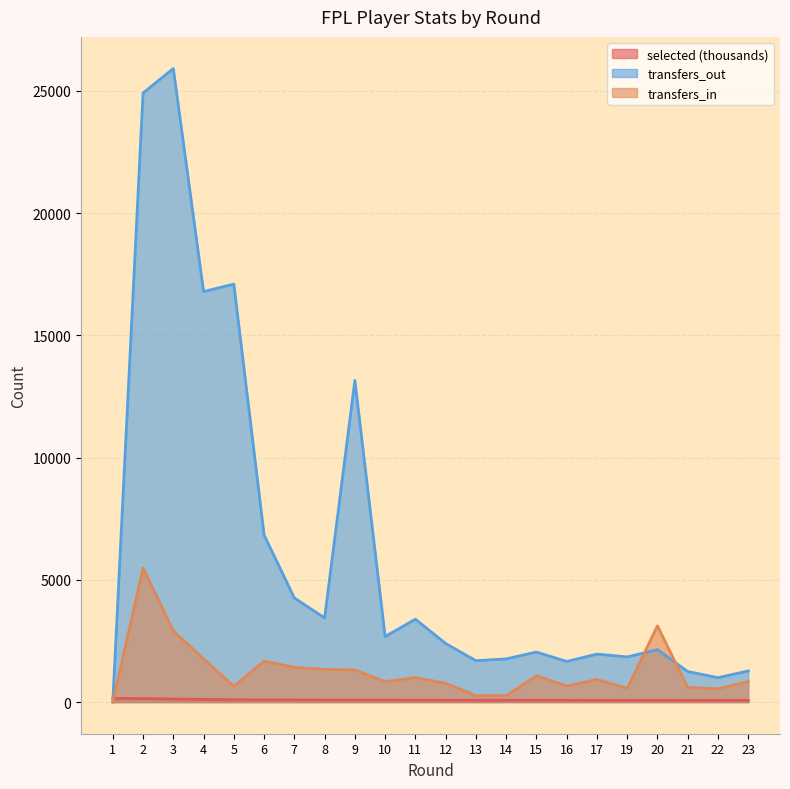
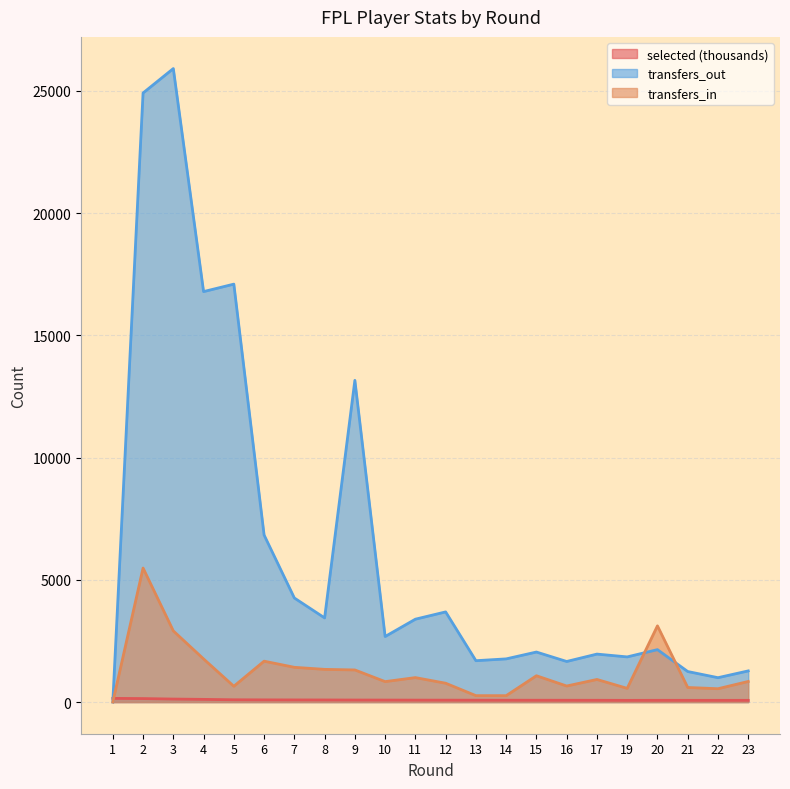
  {
    "transfers_out": {
      "2": 24900,
      "3": 25900,
      "4": 16800,
      "5": 17100,
      "6": 6800,
      "7": 4300,
      "8": 3400,
      "9": 13200,
      "10": 2700,
      "11": 3400,
-     "12": 2400,
+     "12": 3700,
      "13": 1700,
      "14": 1800,
      "15": 2000,
      "16": 1700,
      "17": 2000,
      "19": 1800,
      "20": 2100,
      "21": 1200,
      "22": 1000,
      "23": 1300
    }
  }
